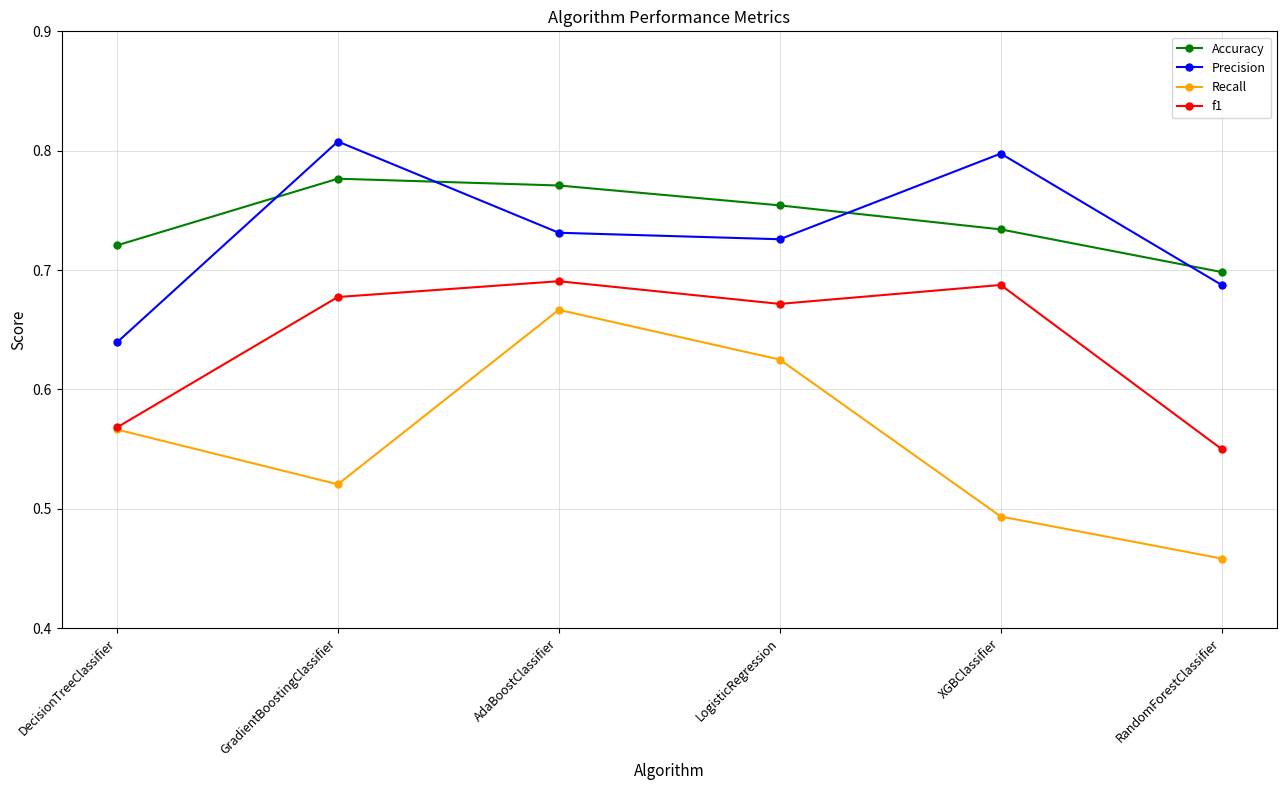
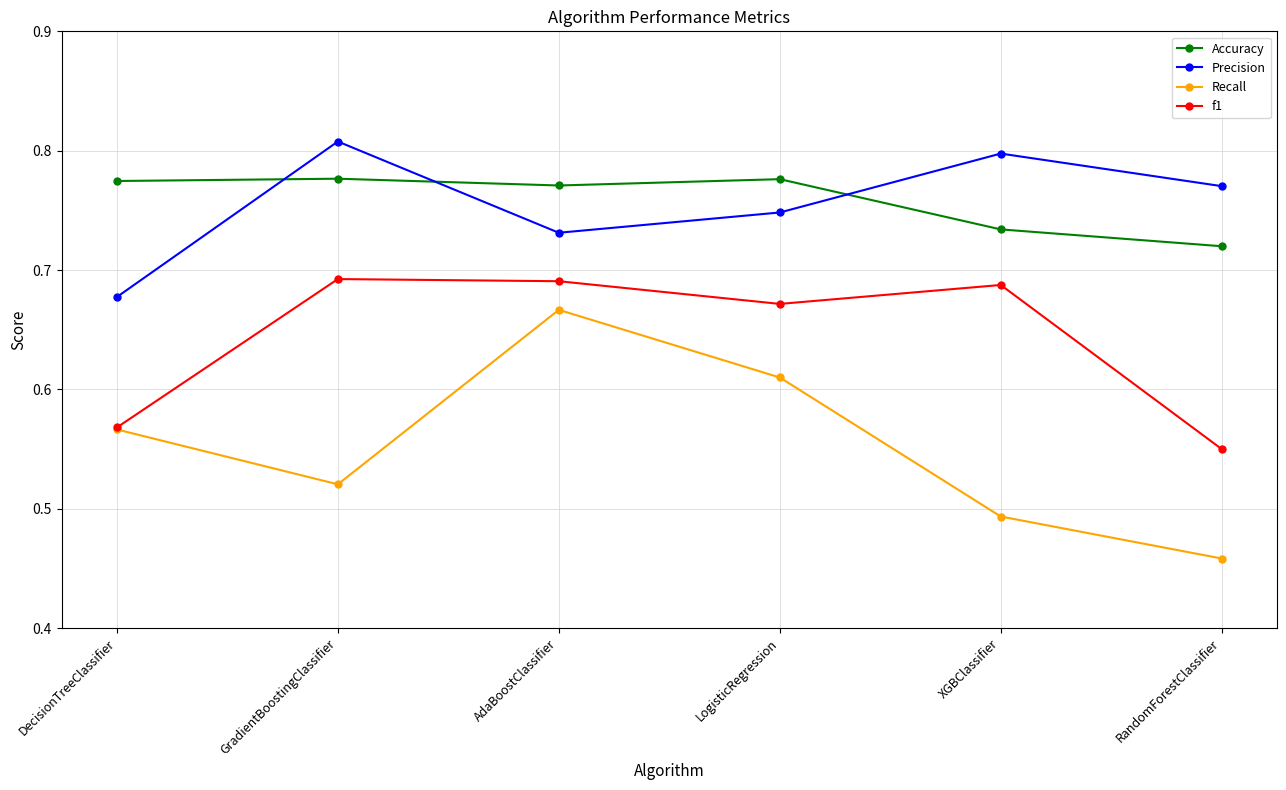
  {
    "Accuracy": {
-     "DecisionTreeClassifier": 0.721,
+     "DecisionTreeClassifier": 0.775,
      "GradientBoostingClassifier": 0.777,
      "AdaBoostClassifier": 0.771,
-     "LogisticRegression": 0.754,
+     "LogisticRegression": 0.776,
      "XGBClassifier": 0.734,
-     "RandomForestClassifier": 0.698
+     "RandomForestClassifier": 0.720
    },
    "Precision": {
-     "DecisionTreeClassifier": 0.639,
+     "DecisionTreeClassifier": 0.677,
      "GradientBoostingClassifier": 0.808,
      "AdaBoostClassifier": 0.731,
-     "LogisticRegression": 0.726,
+     "LogisticRegression": 0.748,
      "XGBClassifier": 0.798,
-     "RandomForestClassifier": 0.688
+     "RandomForestClassifier": 0.770
    },
    "Recall": {
      "GradientBoostingClassifier": 0.520,
      "AdaBoostClassifier": 0.667,
-     "LogisticRegression": 0.625,
+     "LogisticRegression": 0.610,
      "XGBClassifier": 0.494,
      "RandomForestClassifier": 0.458
    },
    "f1": {
-     "GradientBoostingClassifier": 0.677,
+     "GradientBoostingClassifier": 0.692,
      "AdaBoostClassifier": 0.691,
      "LogisticRegression": 0.672,
      "XGBClassifier": 0.688,
      "RandomForestClassifier": 0.550
    }
  }
